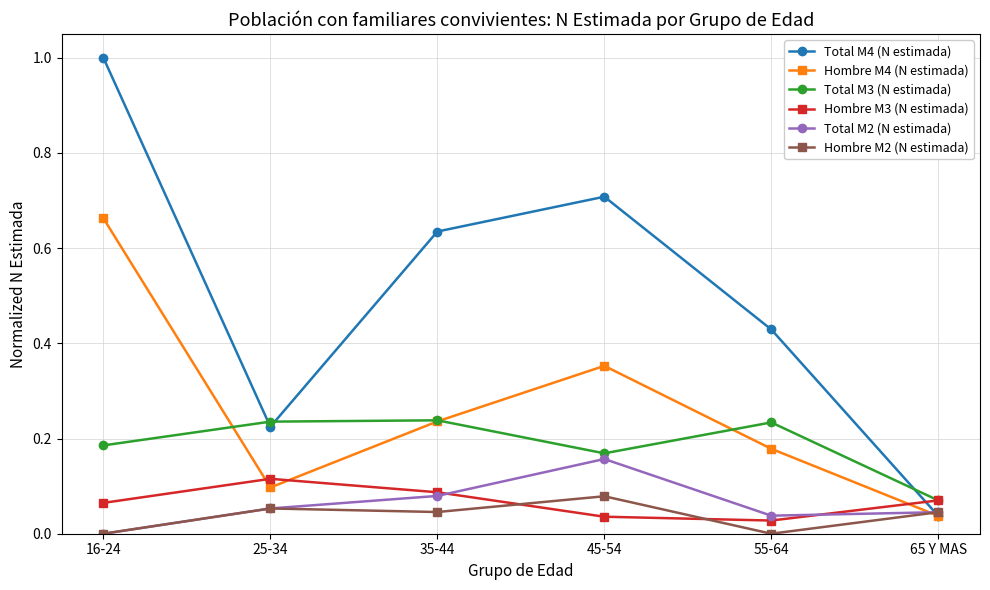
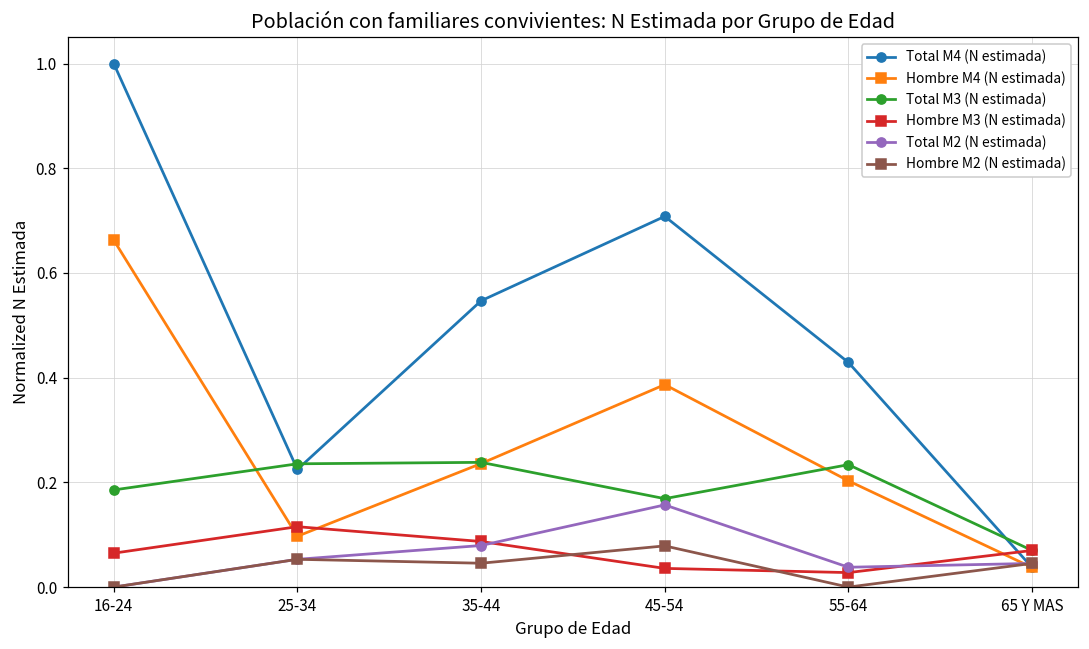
  {
    "Total M4 (N estimada)": {
      "16-24": 1.00,
      "25-34": 0.22,
-     "35-44": 0.63,
+     "35-44": 0.55,
      "45-54": 0.71,
      "55-64": 0.43
    },
    "Hombre M4 (N estimada)": {
      "16-24": 0.66,
      "25-34": 0.10,
-     "45-54": 0.35,
-     "55-64": 0.18
+     "45-54": 0.39,
+     "55-64": 0.20
    },
    "Total M3 (N estimada)": {
      "16-24": 0.19,
      "25-34": 0.24,
      "45-54": 0.17,
      "55-64": 0.23
    },
    "Hombre M3 (N estimada)": {
      "16-24": 0.06,
      "25-34": 0.12,
      "35-44": 0.09,
      "45-54": 0.04,
      "55-64": 0.03
    },
    "Total M2 (N estimada)": {
      "35-44": 0.08,
      "45-54": 0.16,
      "55-64": 0.04
    },
    "Hombre M2 (N estimada)": {
      "35-44": 0.05,
      "45-54": 0.08,
      "55-64": 0.00
    }
  }
